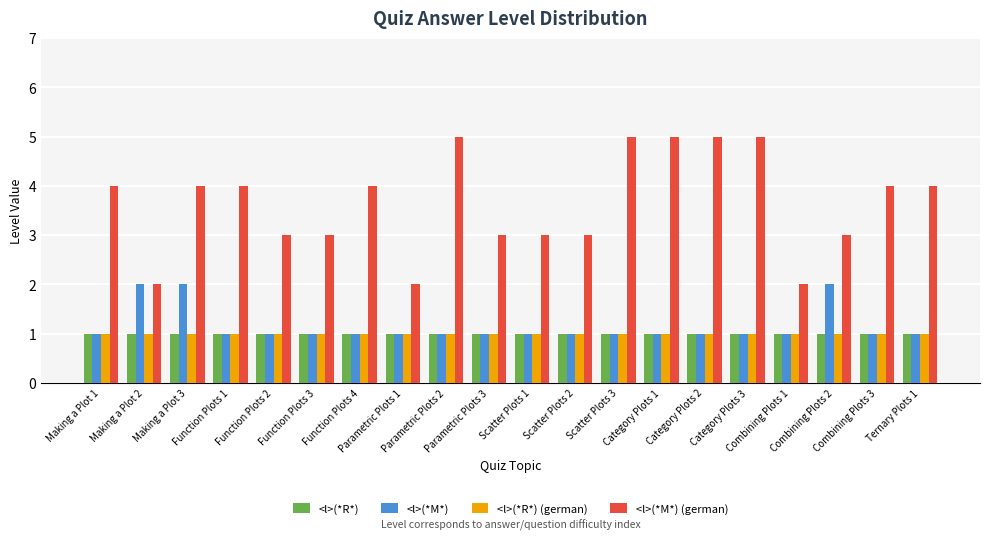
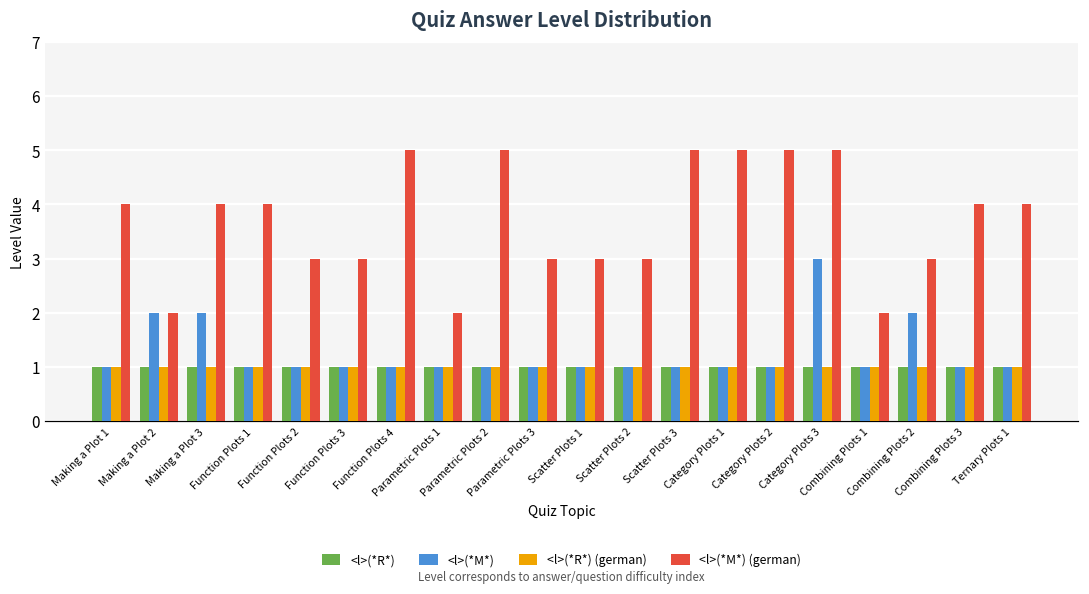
  {
    "<l>(*R*)": {
      "Making a Plot 1": 1,
      "Making a Plot 2": 1,
      "Making a Plot 3": 1,
      "Function Plots 1": 1,
      "Function Plots 2": 1,
      "Function Plots 3": 1,
      "Function Plots 4": 1,
      "Parametric Plots 1": 1,
      "Parametric Plots 2": 1,
      "Parametric Plots 3": 1,
      "Scatter Plots 1": 1,
      "Scatter Plots 2": 1,
      "Scatter Plots 3": 1,
      "Category Plots 1": 1,
      "Category Plots 2": 1,
      "Category Plots 3": 1,
      "Combining Plots 1": 1,
      "Combining Plots 2": 1,
      "Combining Plots 3": 1,
      "Ternary Plots 1": 1
    },
    "<l>(*M*)": {
      "Making a Plot 1": 1,
      "Making a Plot 2": 2,
      "Making a Plot 3": 2,
      "Function Plots 1": 1,
      "Function Plots 2": 1,
      "Function Plots 3": 1,
      "Function Plots 4": 1,
      "Parametric Plots 1": 1,
      "Parametric Plots 2": 1,
      "Parametric Plots 3": 1,
      "Scatter Plots 1": 1,
      "Scatter Plots 2": 1,
      "Scatter Plots 3": 1,
      "Category Plots 1": 1,
      "Category Plots 2": 1,
-     "Category Plots 3": 1,
+     "Category Plots 3": 3,
      "Combining Plots 1": 1,
      "Combining Plots 2": 2,
      "Combining Plots 3": 1,
      "Ternary Plots 1": 1
    },
    "<l>(*R*) (german)": {
      "Making a Plot 1": 1,
      "Making a Plot 2": 1,
      "Making a Plot 3": 1,
      "Function Plots 1": 1,
      "Function Plots 2": 1,
      "Function Plots 3": 1,
      "Function Plots 4": 1,
      "Parametric Plots 1": 1,
      "Parametric Plots 2": 1,
      "Parametric Plots 3": 1,
      "Scatter Plots 1": 1,
      "Scatter Plots 2": 1,
      "Scatter Plots 3": 1,
      "Category Plots 1": 1,
      "Category Plots 2": 1,
      "Category Plots 3": 1,
      "Combining Plots 1": 1,
      "Combining Plots 2": 1,
      "Combining Plots 3": 1,
      "Ternary Plots 1": 1
    },
    "<l>(*M*) (german)": {
      "Making a Plot 1": 4,
      "Making a Plot 2": 2,
      "Making a Plot 3": 4,
      "Function Plots 1": 4,
      "Function Plots 2": 3,
      "Function Plots 3": 3,
-     "Function Plots 4": 4,
+     "Function Plots 4": 5,
      "Parametric Plots 1": 2,
      "Parametric Plots 2": 5,
      "Parametric Plots 3": 3,
      "Scatter Plots 1": 3,
      "Scatter Plots 2": 3,
      "Scatter Plots 3": 5,
      "Category Plots 1": 5,
      "Category Plots 2": 5,
      "Category Plots 3": 5,
      "Combining Plots 1": 2,
      "Combining Plots 2": 3,
      "Combining Plots 3": 4,
      "Ternary Plots 1": 4
    }
  }
